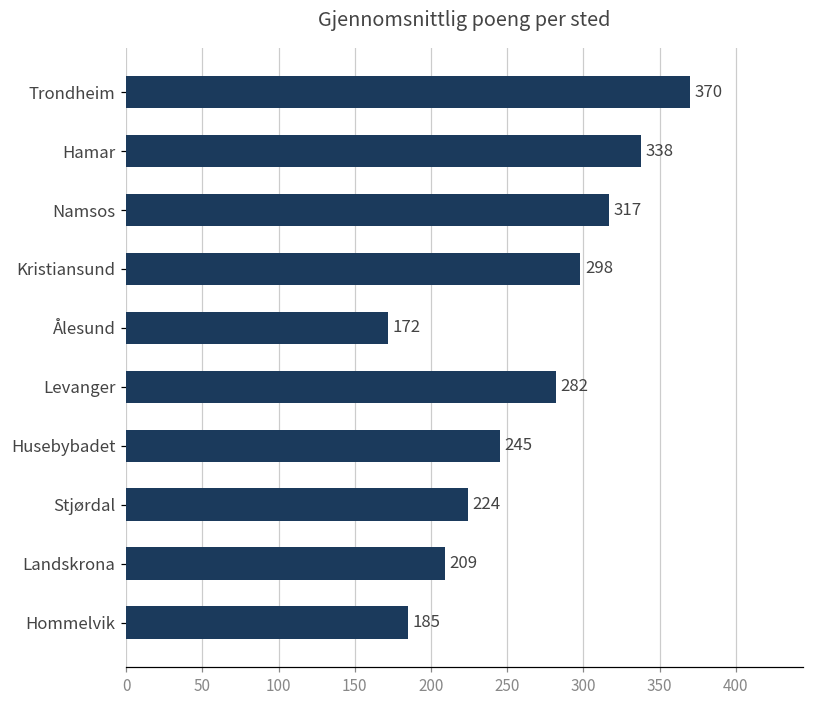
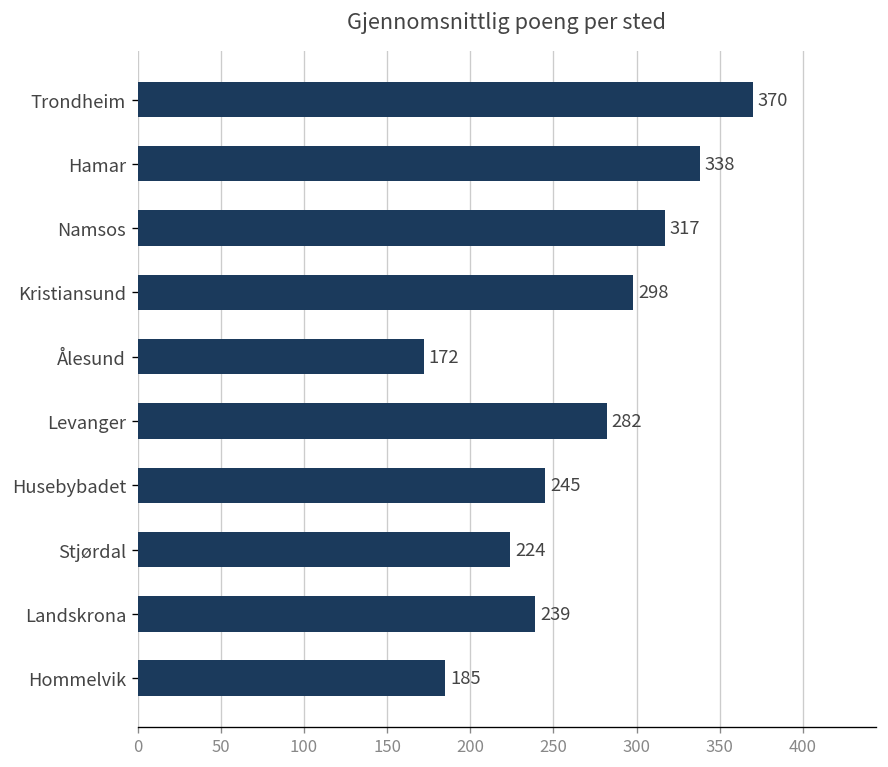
  {
    "Trondheim": 370,
    "Hamar": 338,
    "Namsos": 317,
    "Kristiansund": 298,
    "Ålesund": 172,
    "Levanger": 282,
    "Husebybadet": 245,
    "Stjørdal": 224,
-   "Landskrona": 209,
+   "Landskrona": 239,
    "Hommelvik": 185
  }
